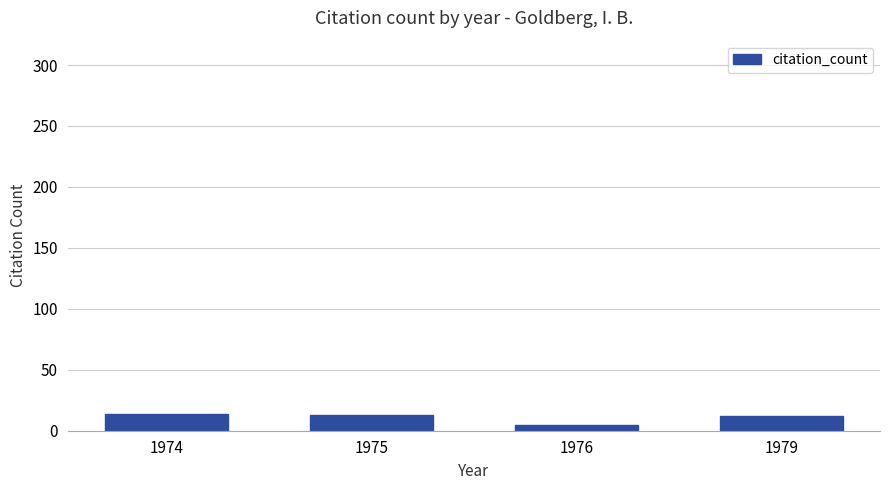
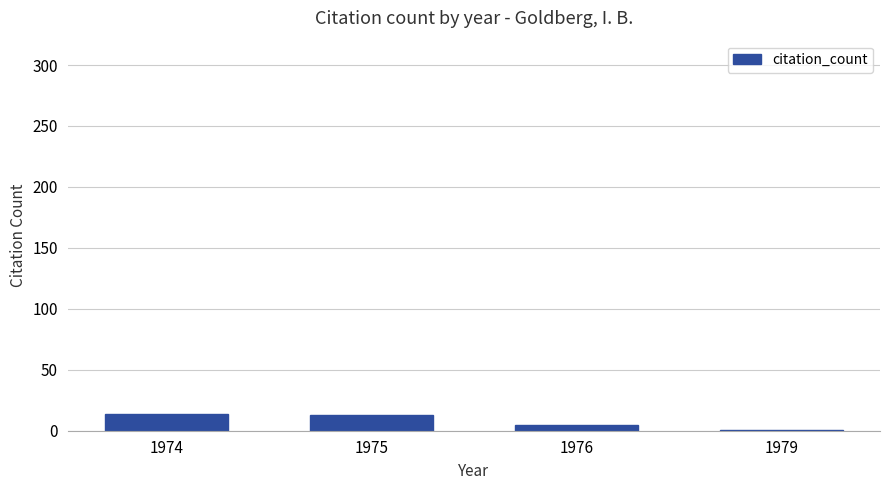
  {
    "1974": 14,
    "1975": 13,
    "1976": 5,
-   "1979": 12
+   "1979": 1
  }
